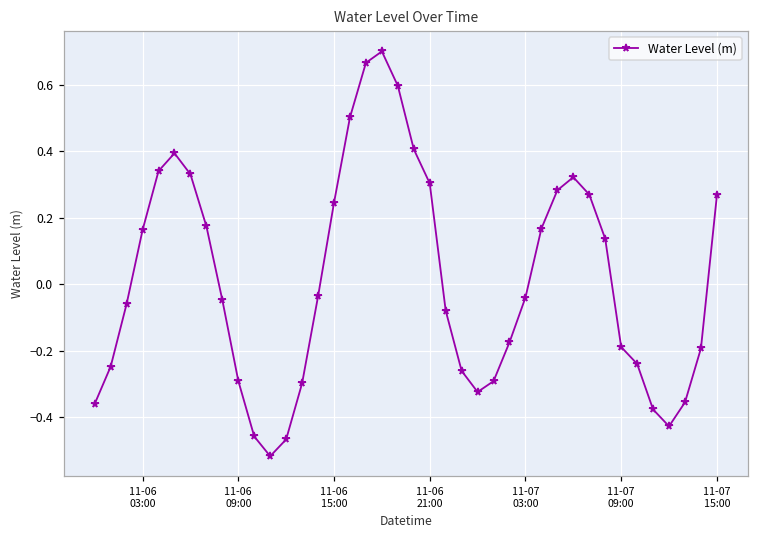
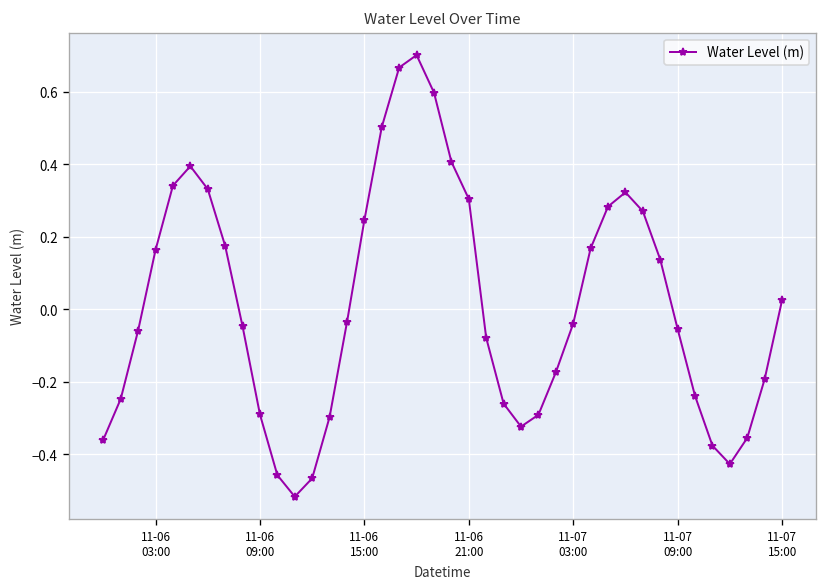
  {
    "11-06 03:00": 0.16,
    "11-06 09:00": -0.29,
    "11-06 15:00": 0.25,
    "11-06 21:00": 0.30,
    "11-07 03:00": -0.04,
-   "11-07 09:00": -0.19,
-   "11-07 15:00": 0.27
+   "11-07 09:00": -0.05,
+   "11-07 15:00": 0.02
  }
